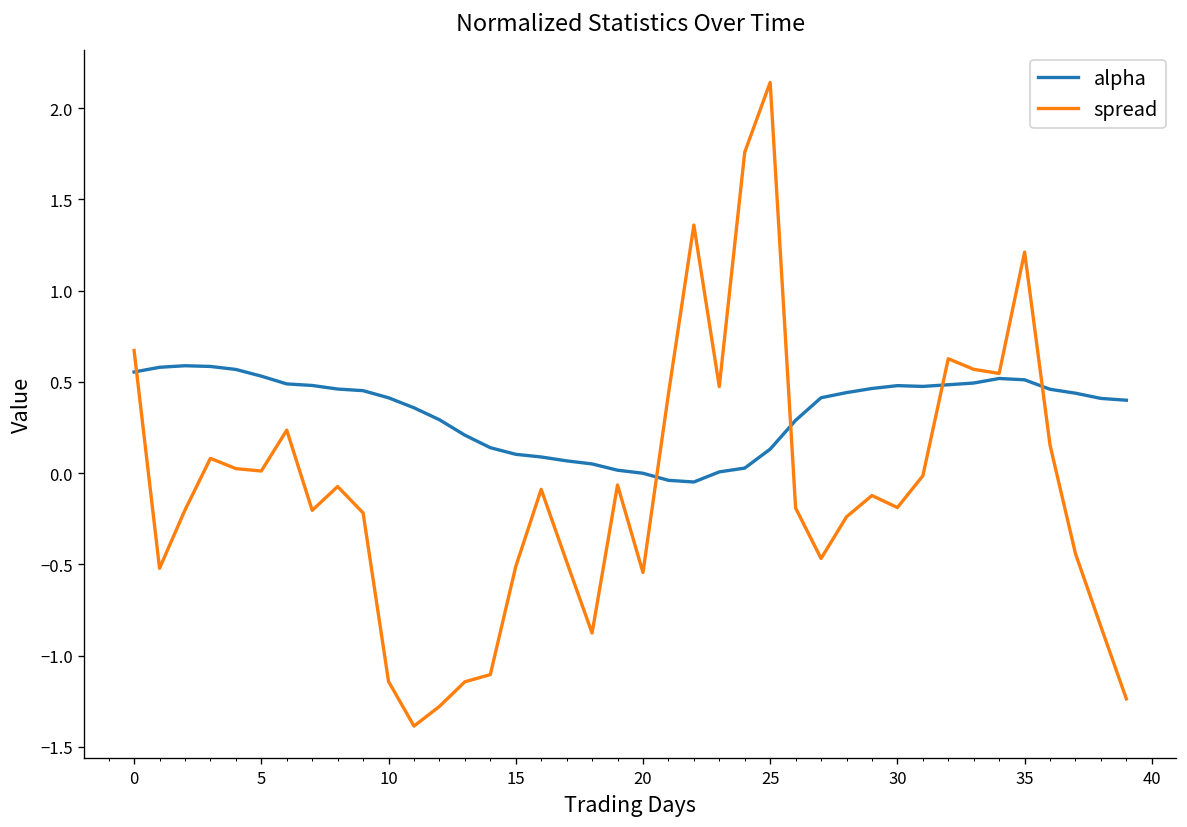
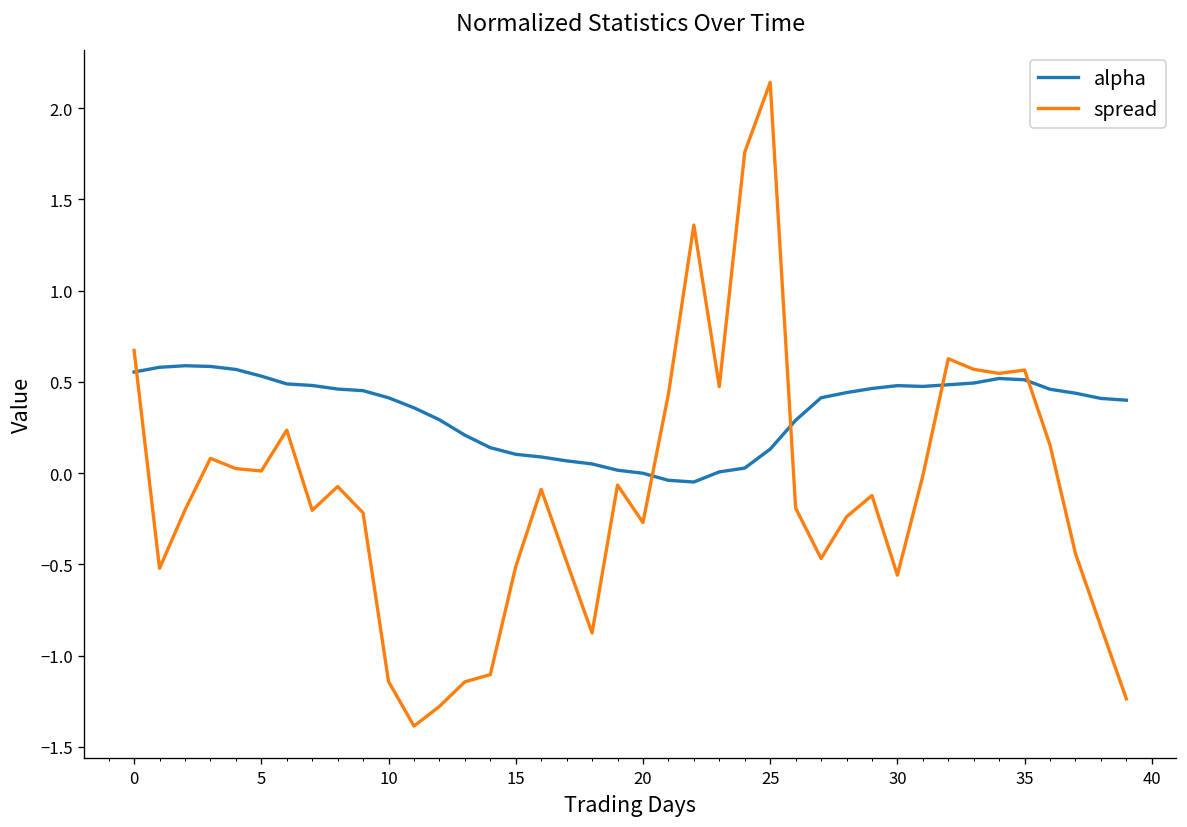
  {
    "alpha": {
      "0": 0.55,
      "5": 0.53,
      "10": 0.41,
      "15": 0.10,
      "20": 0.00,
      "25": 0.13,
      "30": 0.48,
      "35": 0.51
    },
    "spread": {
      "0": 0.67,
      "5": 0.01,
      "10": -1.14,
      "15": -0.51,
-     "20": -0.54,
+     "20": -0.27,
      "25": 2.14,
-     "30": -0.19,
-     "35": 1.21
+     "30": -0.56,
+     "35": 0.56
    }
  }
